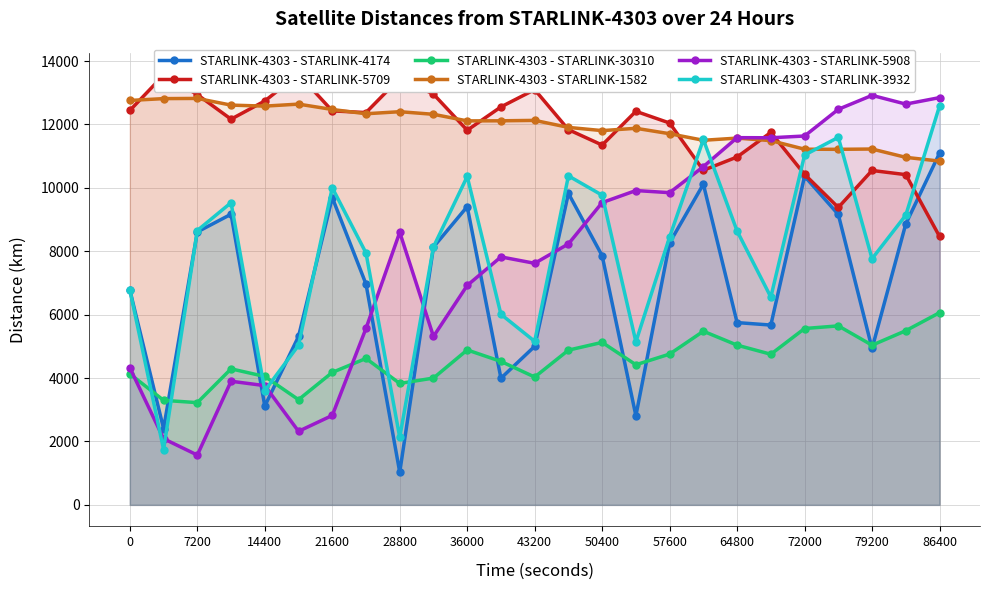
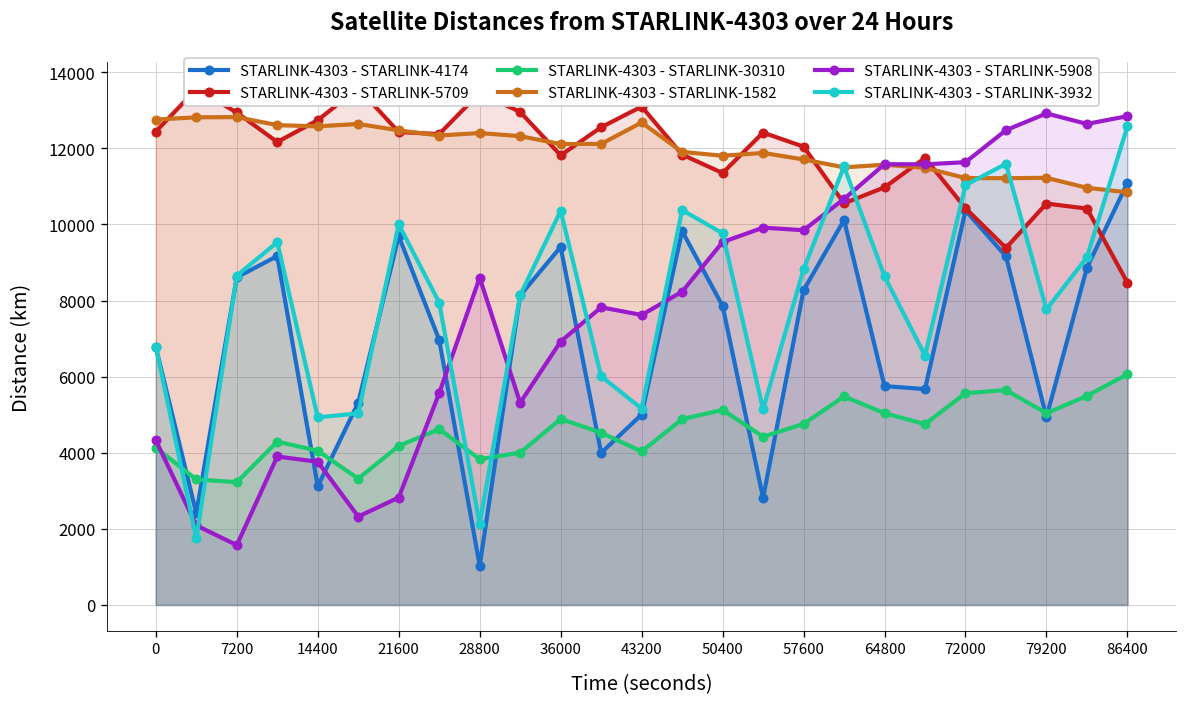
  {
    "STARLINK-4303 - STARLINK-4174": {
      "14400": 3100,
      "21600": 9700,
      "28800": 1000,
      "36000": 9400,
      "43200": 5000,
      "50400": 7900,
      "57600": 8300,
      "64800": 5700,
      "79200": 4900,
      "86400": 11100
    },
    "STARLINK-4303 - STARLINK-5709": {
      "0": 12400,
      "7200": 12900,
      "14400": 12700,
      "36000": 11800,
      "50400": 11400,
      "57600": 12000,
      "64800": 11000,
      "79200": 10500,
      "86400": 8500
    },
    "STARLINK-4303 - STARLINK-30310": {
      "0": 4100,
      "7200": 3200,
      "14400": 4100,
      "21600": 4200,
      "28800": 3800,
      "36000": 4900,
      "43200": 4000,
      "50400": 5100,
      "57600": 4800,
      "64800": 5000,
      "72000": 5600,
      "79200": 5000,
      "86400": 6100
    },
    "STARLINK-4303 - STARLINK-1582": {
      "0": 12800,
      "7200": 12800,
      "14400": 12600,
      "28800": 12400,
      "36000": 12100,
-     "43200": 12100,
+     "43200": 12700,
      "50400": 11800,
      "57600": 11700,
      "72000": 11200,
      "79200": 11200,
      "86400": 10800
    },
    "STARLINK-4303 - STARLINK-5908": {
      "0": 4300,
      "7200": 1600,
      "14400": 3800,
      "21600": 2800,
      "28800": 8600,
      "36000": 6900,
      "43200": 7600,
      "50400": 9500,
      "57600": 9800,
      "72000": 11600,
      "79200": 12900,
      "86400": 12800
    },
    "STARLINK-4303 - STARLINK-3932": {
-     "14400": 3600,
+     "14400": 4900,
      "21600": 10000,
      "28800": 2100,
      "36000": 10400,
      "43200": 5200,
      "50400": 9800,
-     "57600": 8500,
+     "57600": 8800,
      "64800": 8600,
      "72000": 11000,
      "79200": 7800,
      "86400": 12600
    }
  }
